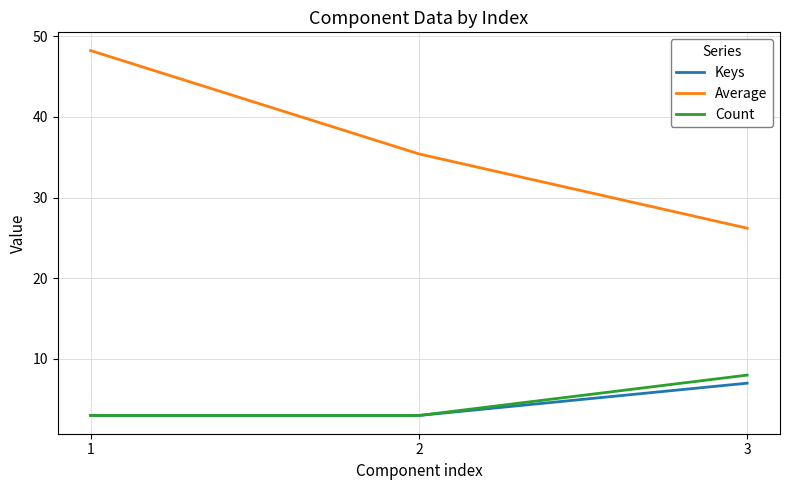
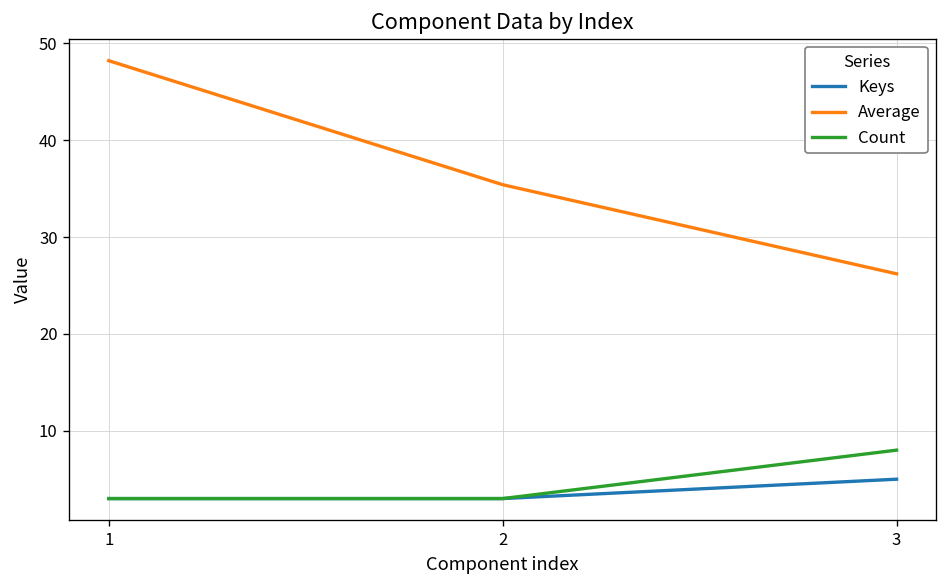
  {
    "Keys": {
-     "3": 7
+     "3": 5
    },
    "Average": {
      "1": 48,
      "2": 35,
      "3": 26
    },
    "Count": {
      "3": 8
    }
  }
